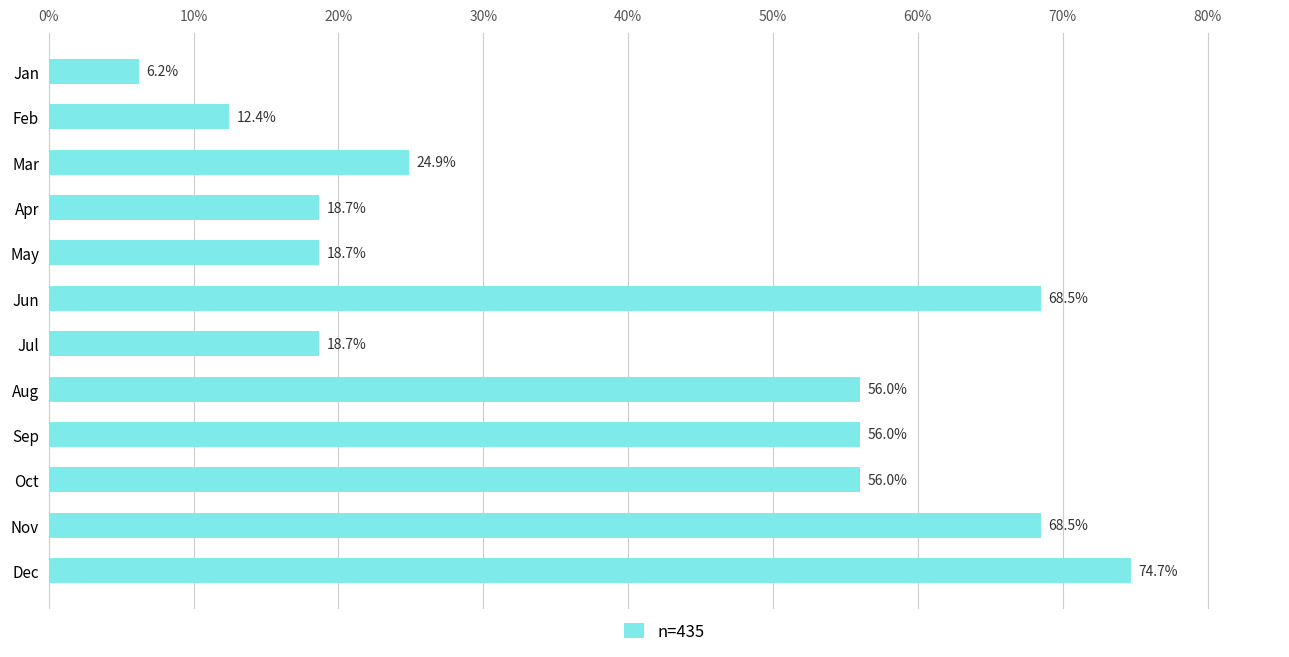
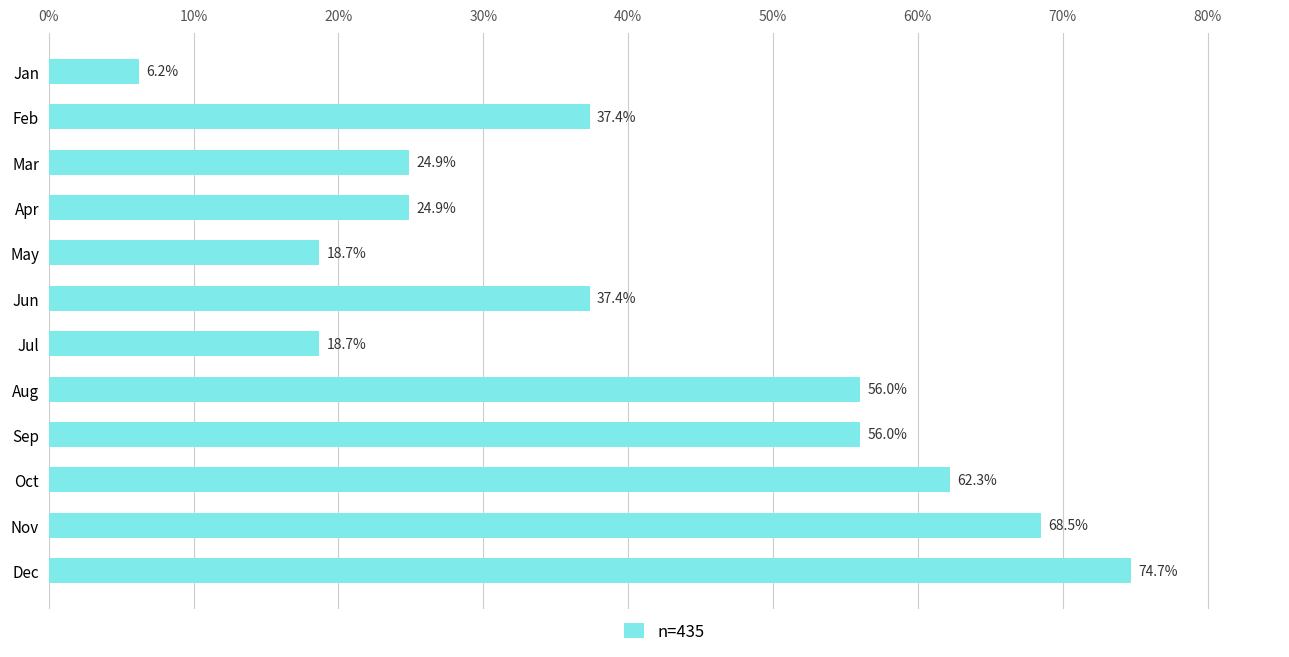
  {
    "Jan": "6.2%",
-   "Feb": "12.4%",
+   "Feb": "37.4%",
    "Mar": "24.9%",
-   "Apr": "18.7%",
+   "Apr": "24.9%",
    "May": "18.7%",
-   "Jun": "68.5%",
+   "Jun": "37.4%",
    "Jul": "18.7%",
    "Aug": "56.0%",
    "Sep": "56.0%",
-   "Oct": "56.0%",
+   "Oct": "62.3%",
    "Nov": "68.5%",
    "Dec": "74.7%"
  }
